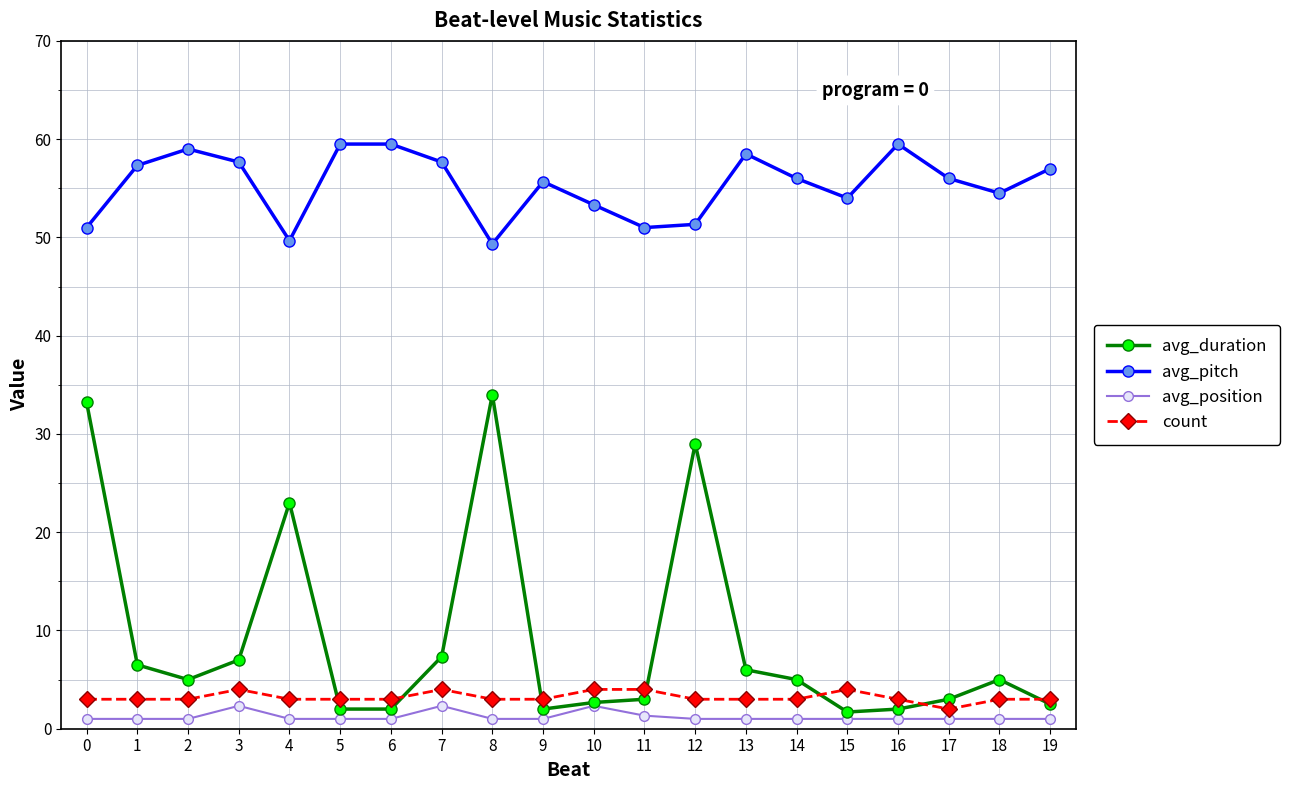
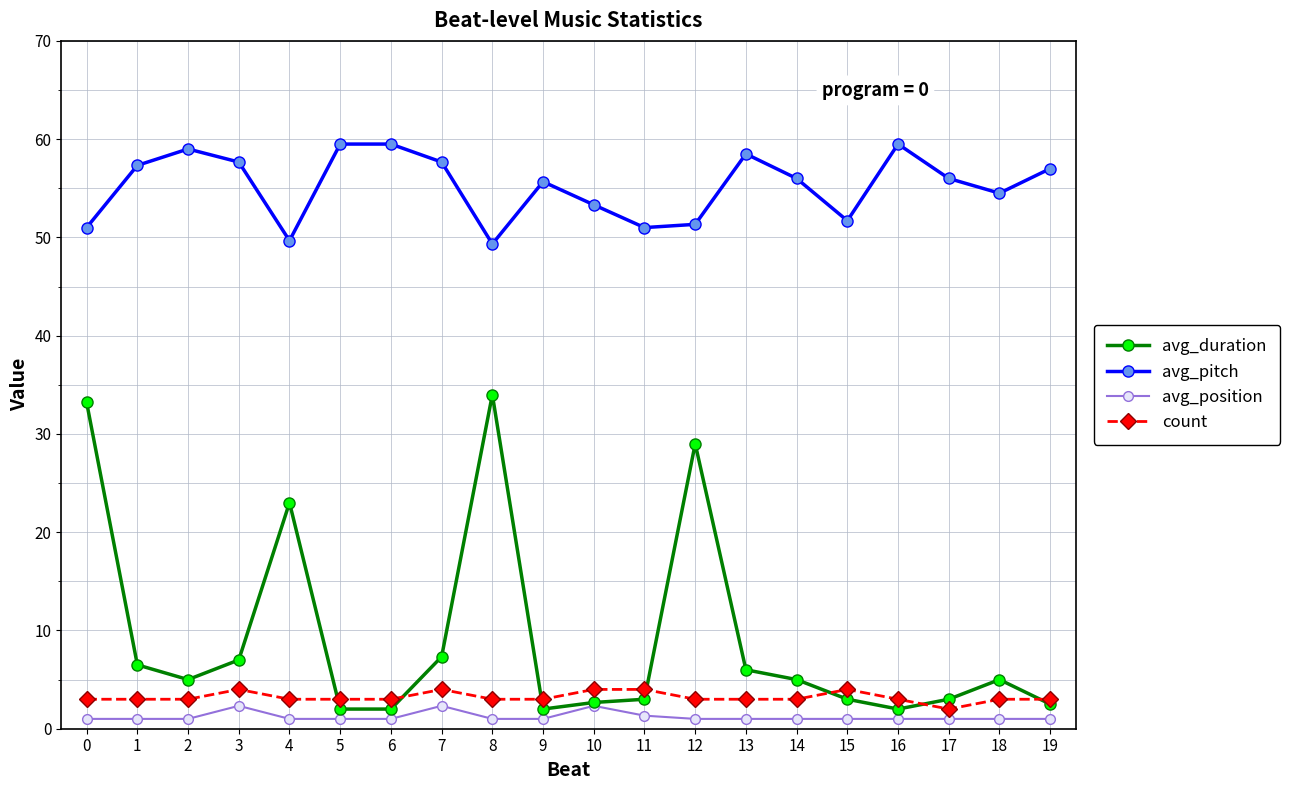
  {
    "avg_duration": {
      "0": 33,
      "1": 7,
      "2": 5,
      "3": 7,
      "4": 23,
      "5": 2,
      "6": 2,
      "7": 7,
      "8": 34,
      "9": 2,
      "10": 3,
      "11": 3,
      "12": 29,
      "13": 6,
      "14": 5,
-     "15": 2,
+     "15": 3,
      "16": 2,
      "17": 3,
      "18": 5,
      "19": 3
    },
    "avg_pitch": {
      "0": 51,
      "1": 57,
      "2": 59,
      "3": 58,
      "4": 50,
      "5": 60,
      "6": 60,
      "7": 58,
      "8": 49,
      "9": 56,
      "10": 53,
      "11": 51,
      "12": 51,
      "13": 59,
      "14": 56,
-     "15": 54,
+     "15": 52,
      "16": 60,
      "17": 56,
      "18": 55,
      "19": 57
    },
    "avg_position": {
      "0": 1,
      "1": 1,
      "2": 1,
      "3": 2,
      "4": 1,
      "5": 1,
      "6": 1,
      "7": 2,
      "8": 1,
      "9": 1,
      "10": 2,
      "11": 1,
      "12": 1,
      "13": 1,
      "14": 1,
      "15": 1,
      "16": 1,
      "17": 1,
      "18": 1,
      "19": 1
    },
    "count": {
      "0": 3,
      "1": 3,
      "2": 3,
      "3": 4,
      "4": 3,
      "5": 3,
      "6": 3,
      "7": 4,
      "8": 3,
      "9": 3,
      "10": 4,
      "11": 4,
      "12": 3,
      "13": 3,
      "14": 3,
      "15": 4,
      "16": 3,
      "17": 2,
      "18": 3,
      "19": 3
    }
  }
